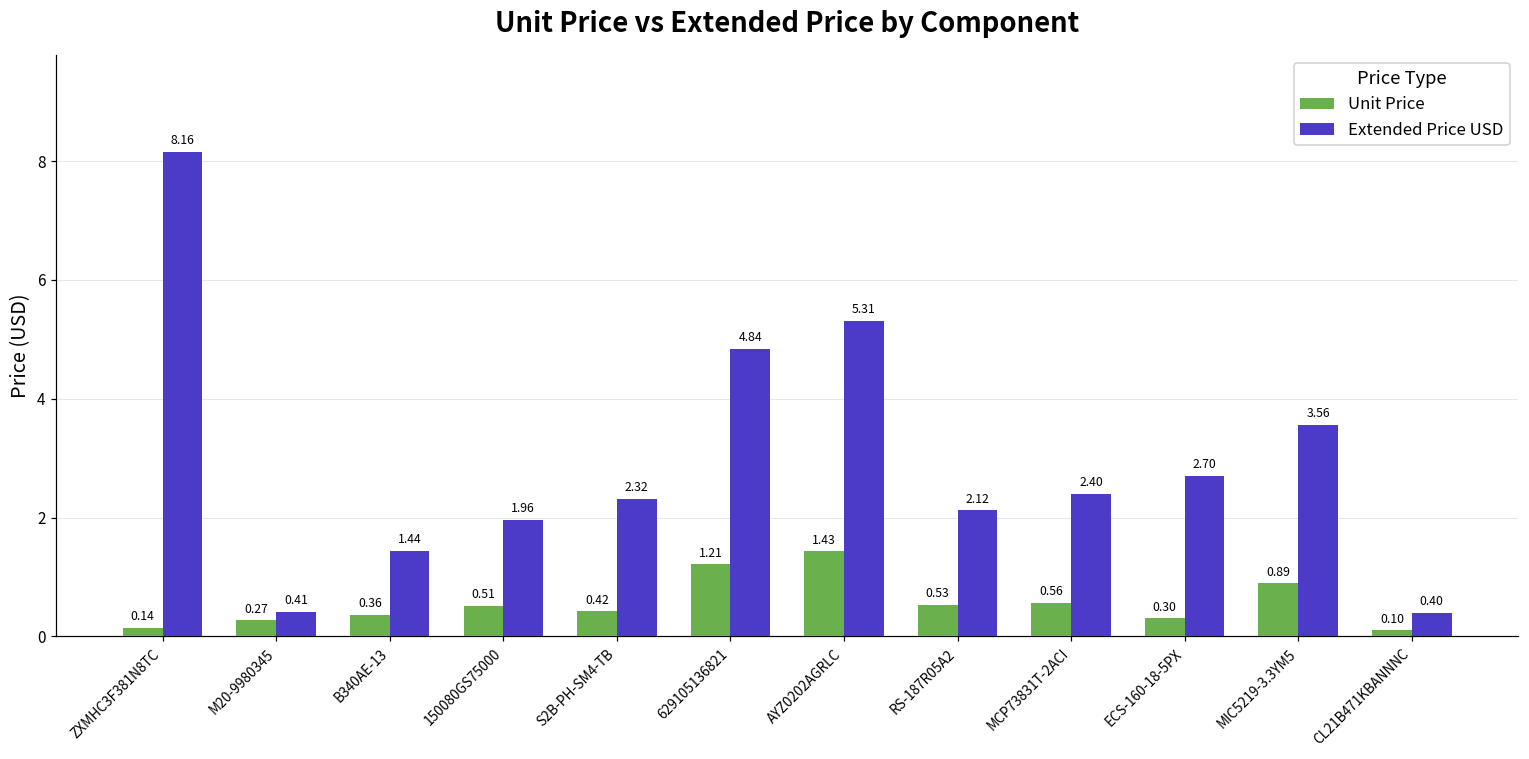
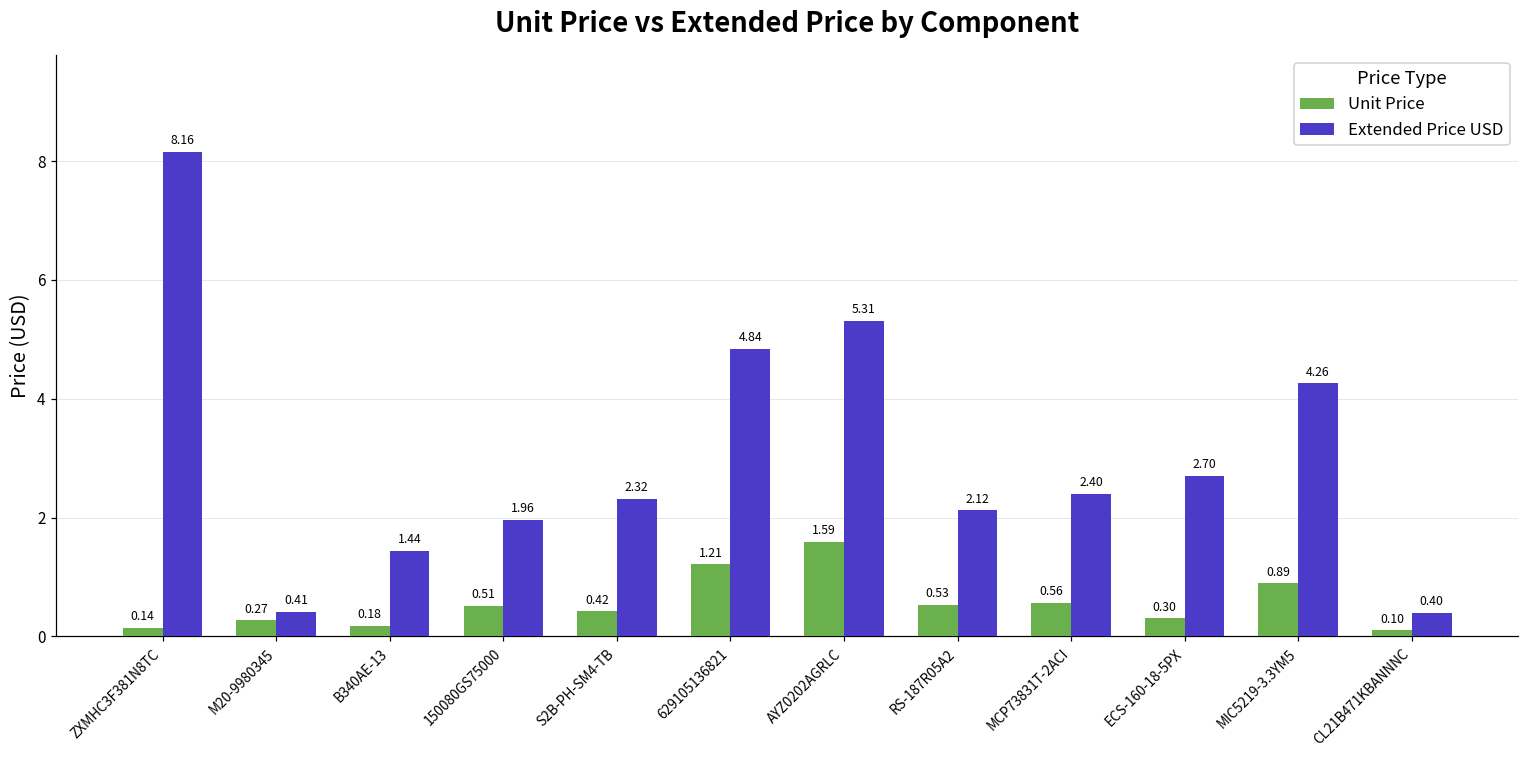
  {
    "Unit Price": {
      "ZXMHC3F381N8TC": 0.14,
      "M20-9980345": 0.27,
-     "B340AE-13": 0.36,
+     "B340AE-13": 0.18,
      "150080GS75000": 0.51,
      "S2B-PH-SM4-TB": 0.42,
      "629105136821": 1.21,
-     "AYZ0202AGRLC": 1.43,
+     "AYZ0202AGRLC": 1.59,
      "RS-187R05A2": 0.53,
      "MCP73831T-2ACI": 0.56,
      "ECS-160-18-5PX": 0.30,
      "MIC5219-3.3YM5": 0.89,
      "CL21B471KBANNNC": 0.10
    },
    "Extended Price USD": {
      "ZXMHC3F381N8TC": 8.16,
      "M20-9980345": 0.41,
      "B340AE-13": 1.44,
      "150080GS75000": 1.96,
      "S2B-PH-SM4-TB": 2.32,
      "629105136821": 4.84,
      "AYZ0202AGRLC": 5.31,
      "RS-187R05A2": 2.12,
      "MCP73831T-2ACI": 2.40,
      "ECS-160-18-5PX": 2.70,
-     "MIC5219-3.3YM5": 3.56,
+     "MIC5219-3.3YM5": 4.26,
      "CL21B471KBANNNC": 0.40
    }
  }
